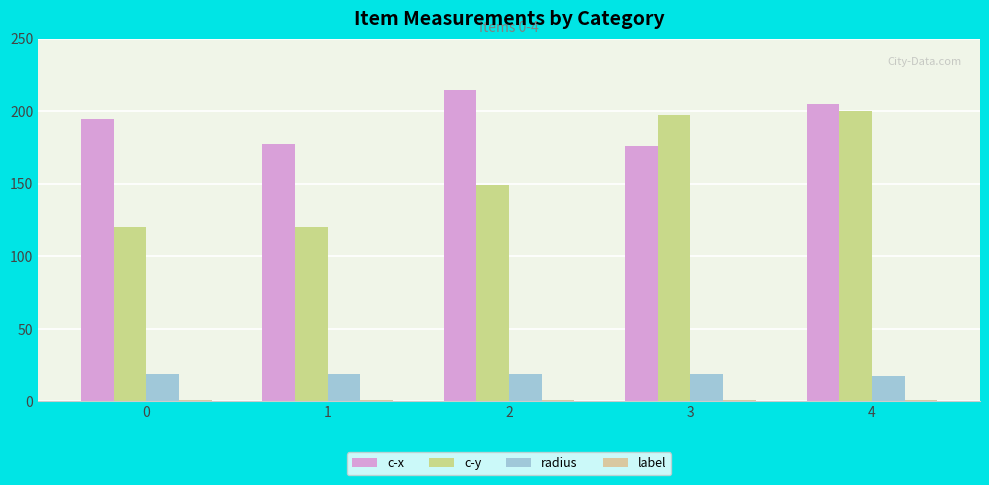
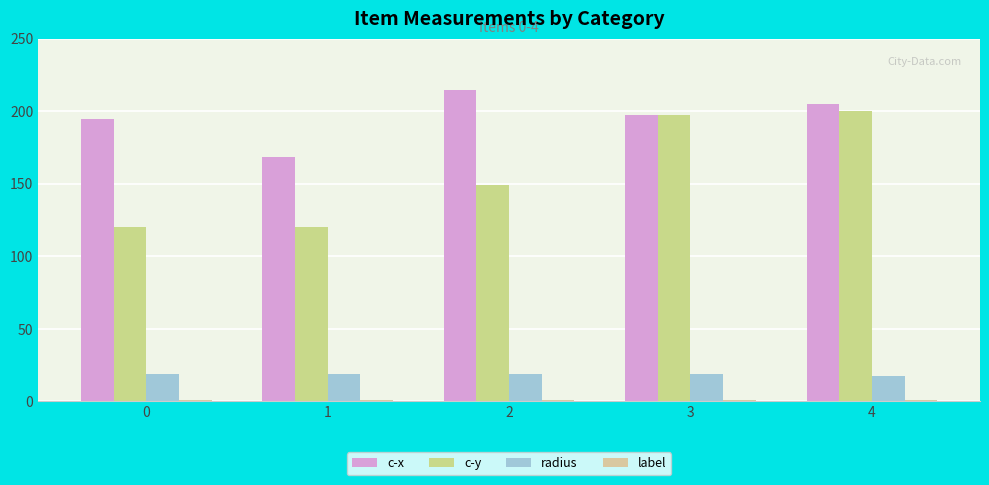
  {
    "c-x": {
      "0": 195,
-     "1": 177,
+     "1": 168,
      "2": 215,
-     "3": 176,
+     "3": 197,
      "4": 205
    },
    "radius": {
      "0": 19,
      "1": 19,
      "2": 19,
      "3": 19,
      "4": 18
    }
  }
